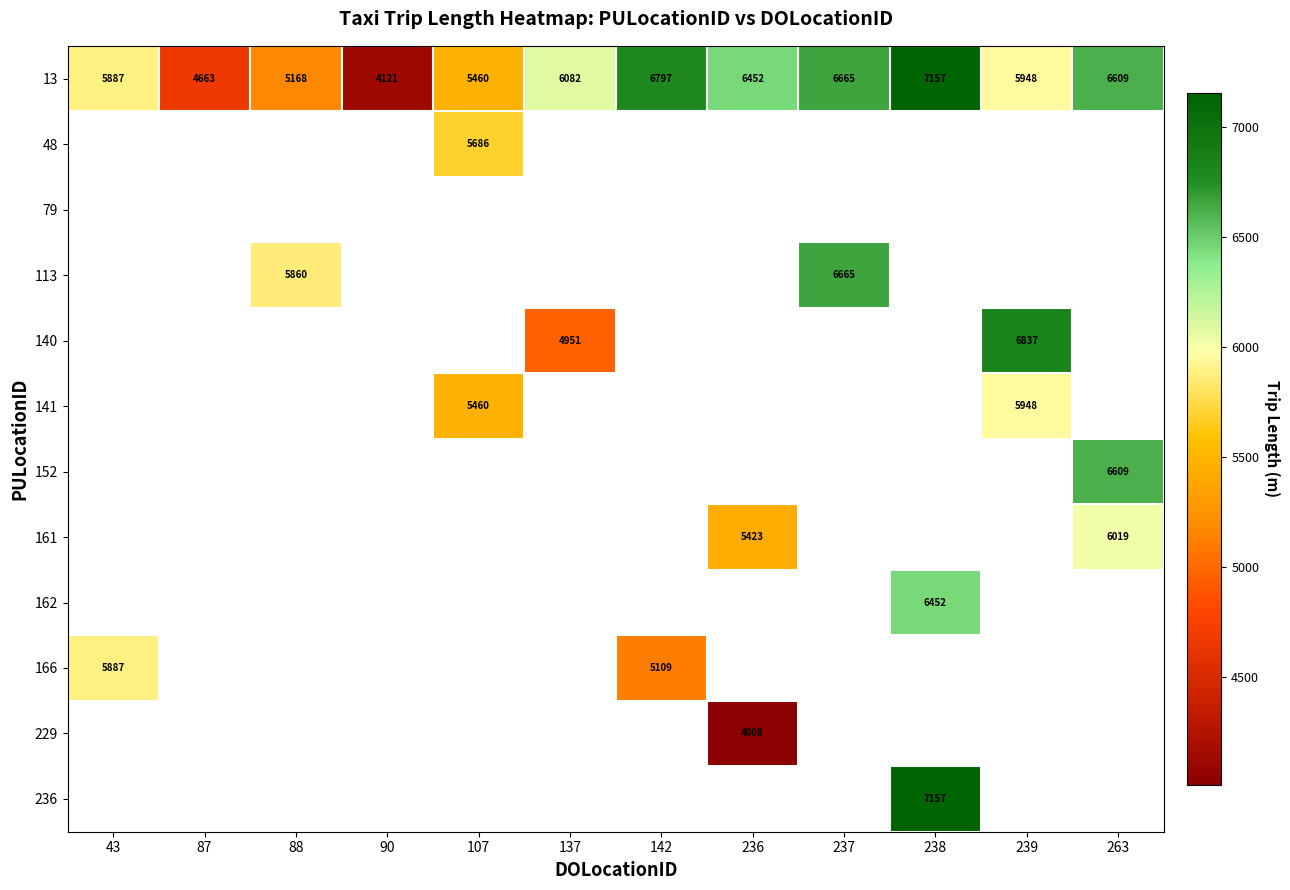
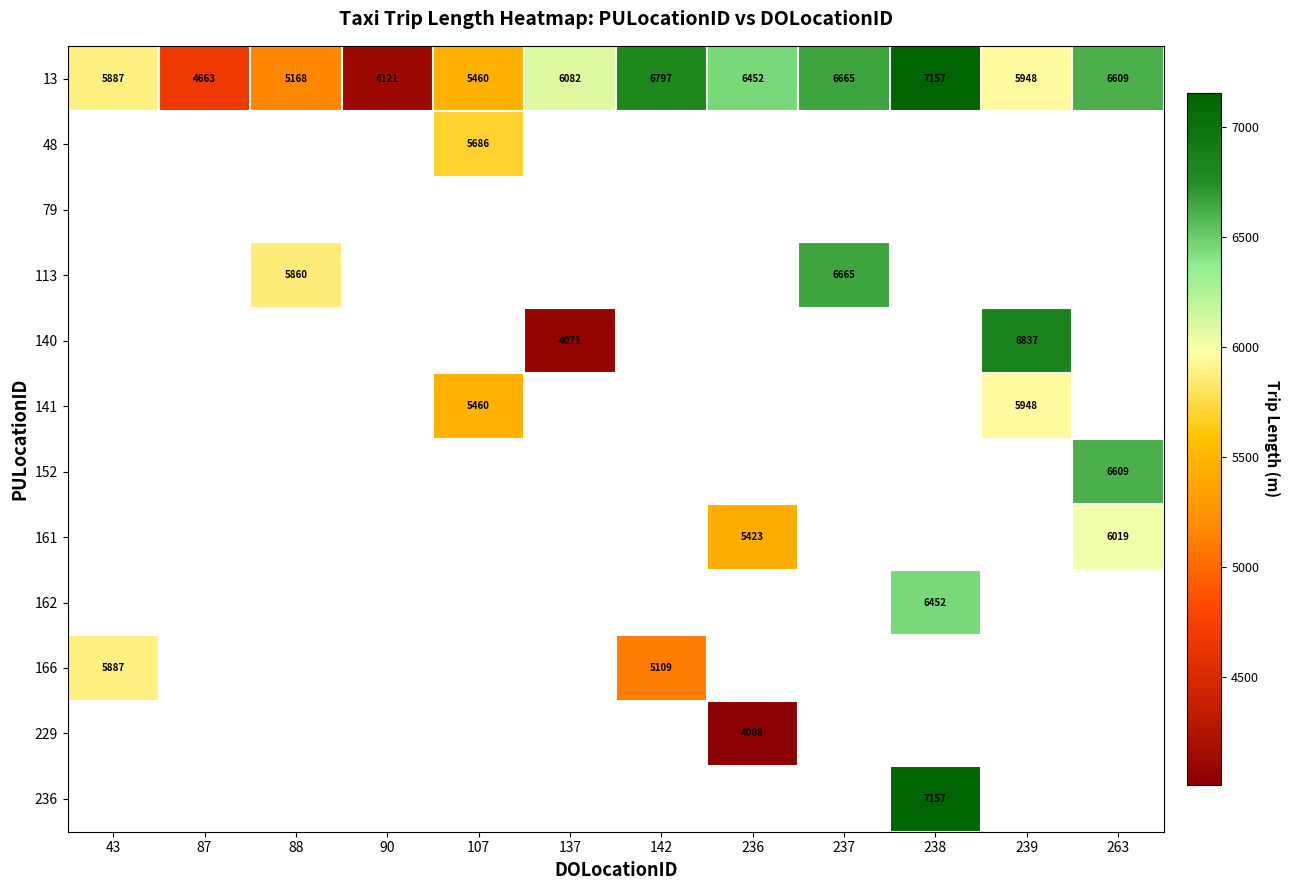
  {
    "13": {
      "43": 5887,
      "87": 4663,
      "88": 5168,
      "90": 4121,
      "107": 5460,
      "137": 6082,
      "142": 6797,
      "236": 6452,
      "237": 6665,
      "238": 7157,
      "239": 5948,
      "263": 6609
    },
    "48": {
      "107": 5686
    },
    "113": {
      "88": 5860,
      "237": 6665
    },
    "140": {
-     "137": 4951,
+     "137": 4071,
      "239": 6837
    },
    "141": {
      "107": 5460,
      "239": 5948
    },
    "152": {
      "263": 6609
    },
    "161": {
      "236": 5423,
      "263": 6019
    },
    "162": {
      "238": 6452
    },
    "166": {
      "43": 5887,
      "142": 5109
    },
    "229": {
      "236": 4008
    },
    "236": {
      "238": 7157
    }
  }
